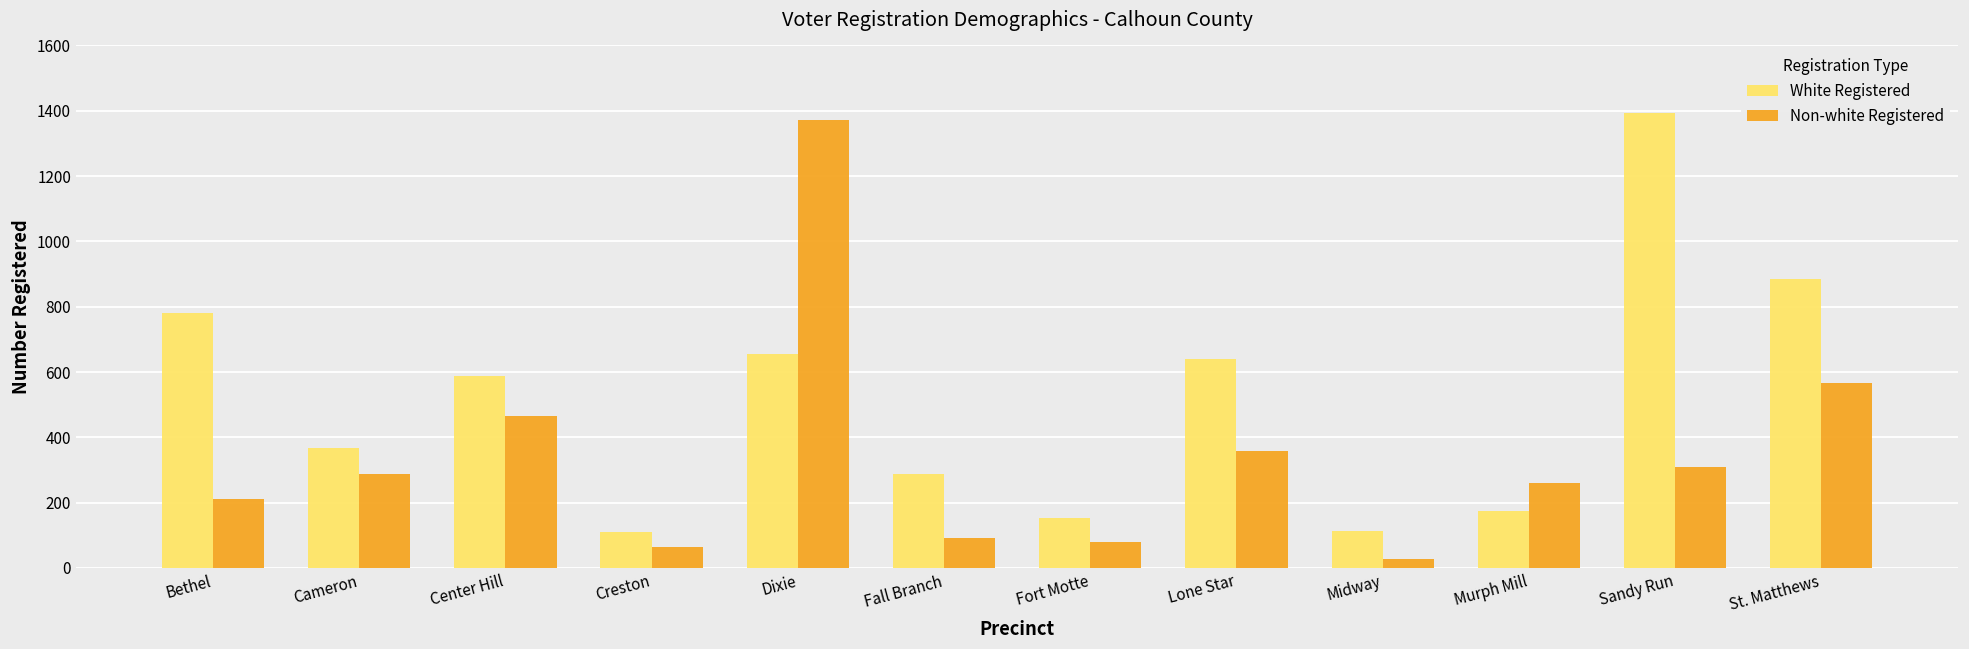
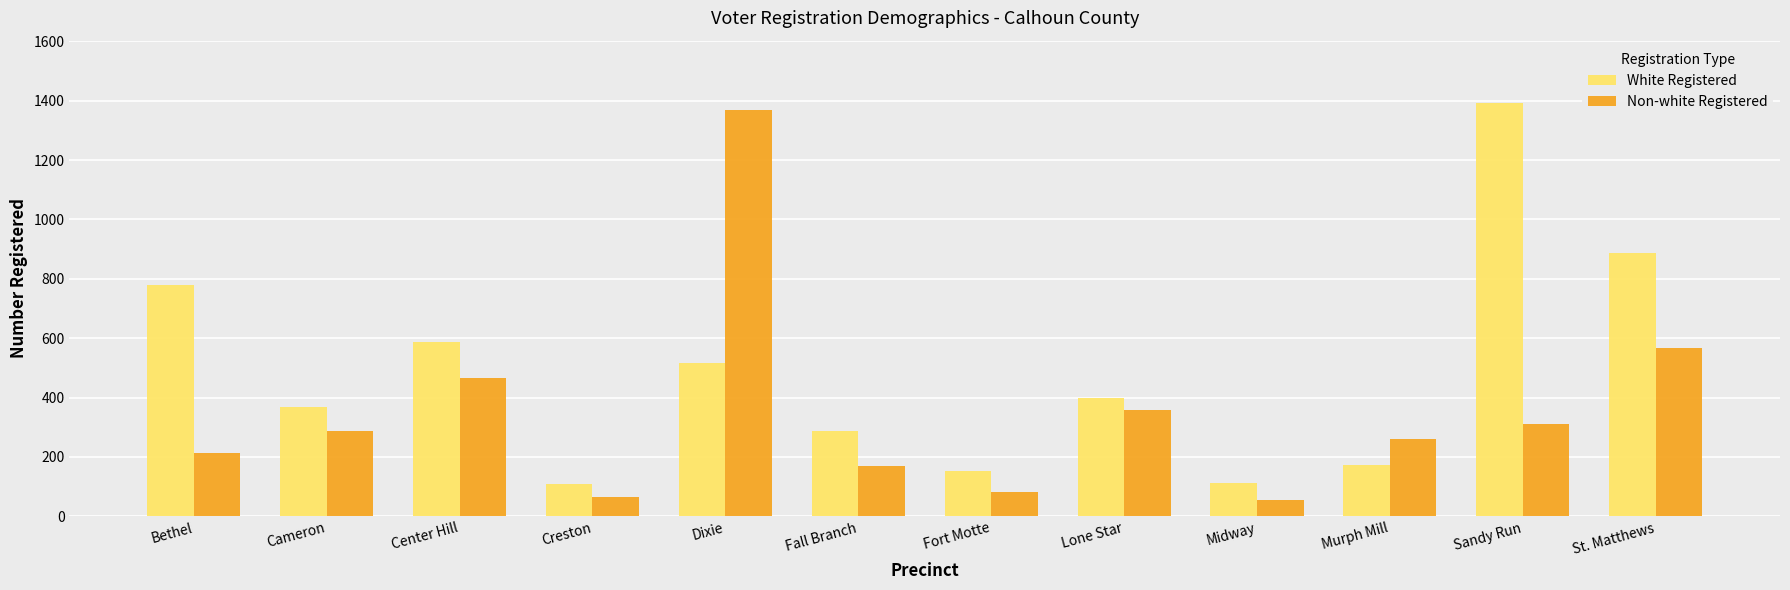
  {
    "White Registered": {
      "Bethel": 780,
      "Cameron": 370,
      "Center Hill": 590,
      "Creston": 110,
-     "Dixie": 660,
+     "Dixie": 520,
      "Fall Branch": 290,
      "Fort Motte": 150,
-     "Lone Star": 640,
+     "Lone Star": 400,
      "Midway": 110,
      "Murph Mill": 170,
      "Sandy Run": 1390,
      "St. Matthews": 890
    },
    "Non-white Registered": {
      "Bethel": 210,
      "Cameron": 290,
      "Center Hill": 470,
      "Creston": 70,
      "Dixie": 1370,
-     "Fall Branch": 90,
+     "Fall Branch": 170,
      "Fort Motte": 80,
      "Lone Star": 360,
-     "Midway": 30,
+     "Midway": 60,
      "Murph Mill": 260,
      "Sandy Run": 310,
      "St. Matthews": 570
    }
  }
